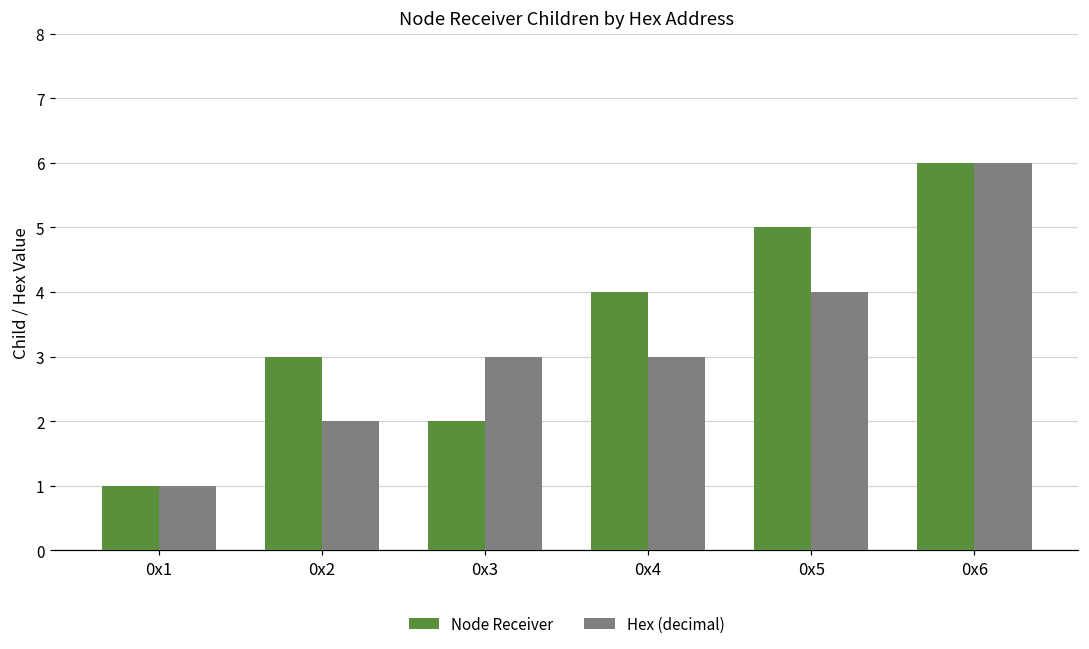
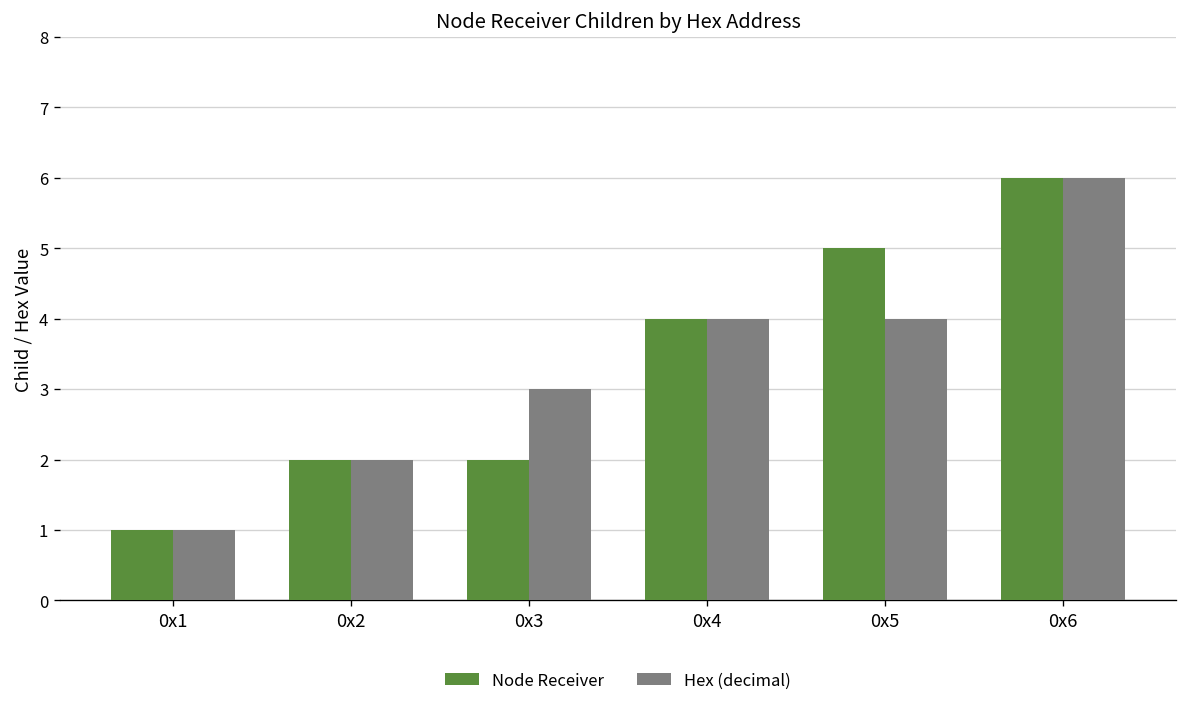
  {
    "Node Receiver": {
      "0x1": 1,
-     "0x2": 3,
+     "0x2": 2,
      "0x3": 2,
      "0x4": 4,
      "0x5": 5,
      "0x6": 6
    },
    "Hex (decimal)": {
      "0x1": 1,
      "0x2": 2,
      "0x3": 3,
-     "0x4": 3,
+     "0x4": 4,
      "0x5": 4,
      "0x6": 6
    }
  }
